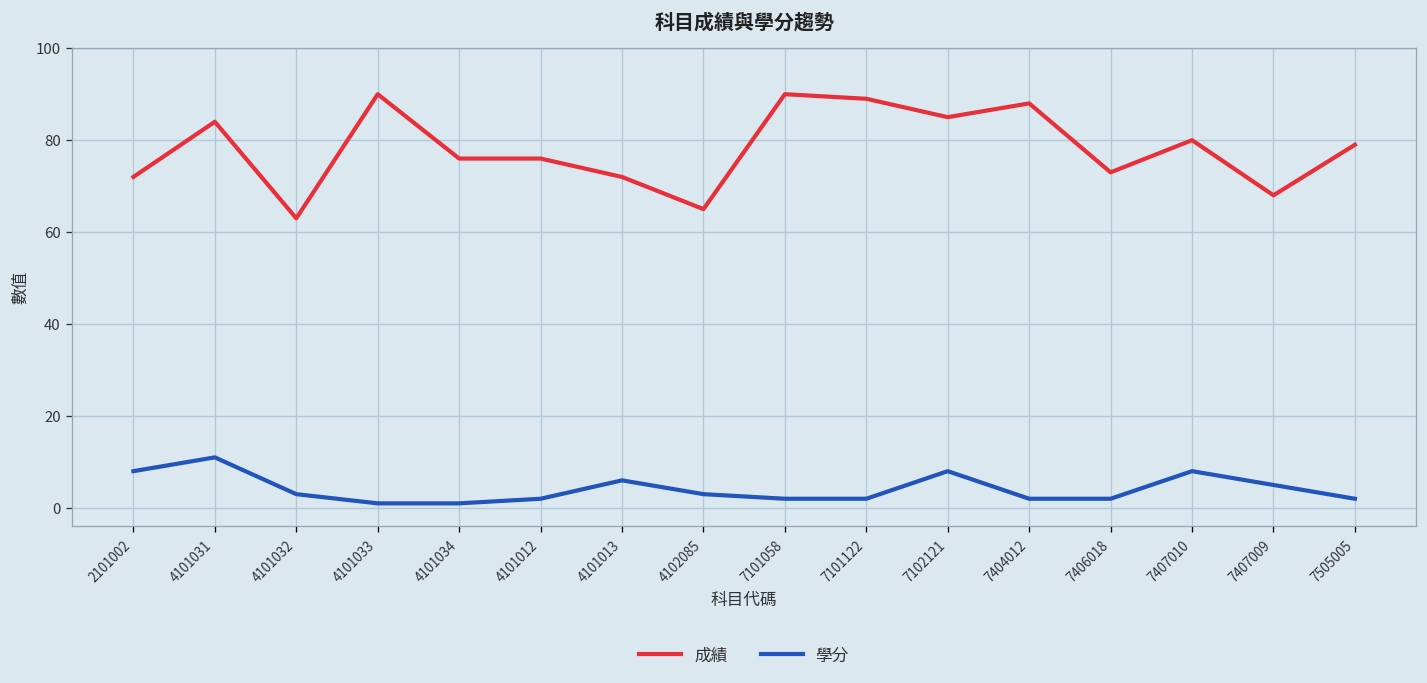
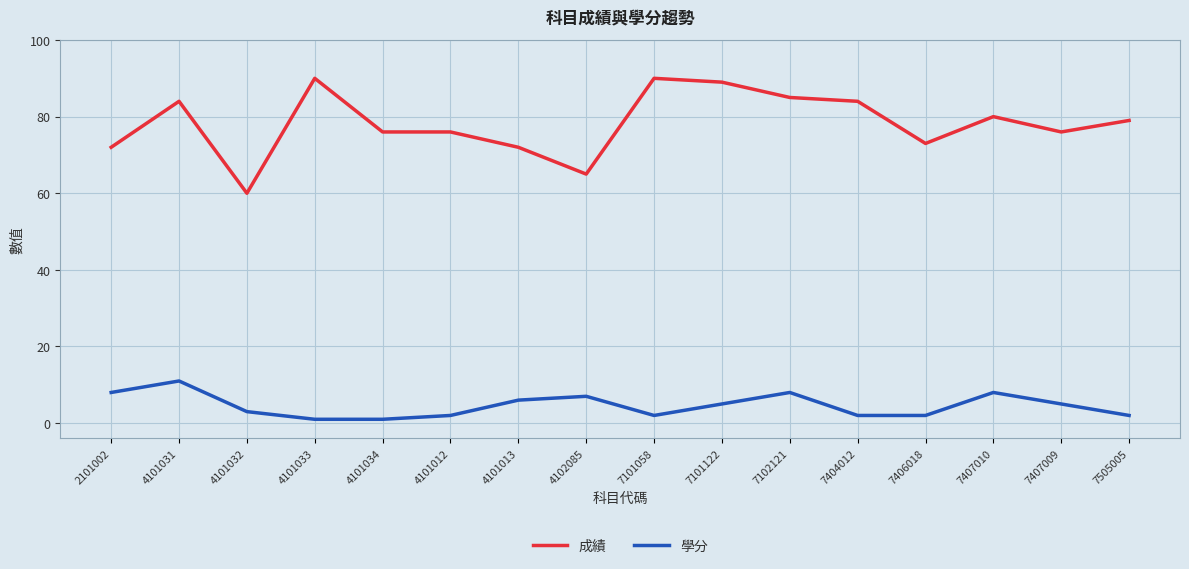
  {
    "成績": {
      "2101002": 72,
      "4101031": 84,
-     "4101032": 63,
+     "4101032": 60,
      "4101033": 90,
      "4101034": 76,
      "4101012": 76,
      "4101013": 72,
      "4102085": 65,
      "7101058": 90,
      "7101122": 89,
      "7102121": 85,
-     "7404012": 88,
+     "7404012": 84,
      "7406018": 73,
      "7407010": 80,
-     "7407009": 68,
+     "7407009": 76,
      "7505005": 79
    },
    "學分": {
      "2101002": 8,
      "4101031": 11,
      "4101032": 3,
      "4101033": 1,
      "4101034": 1,
      "4101012": 2,
      "4101013": 6,
-     "4102085": 3,
+     "4102085": 7,
      "7101058": 2,
-     "7101122": 2,
+     "7101122": 5,
      "7102121": 8,
      "7404012": 2,
      "7406018": 2,
      "7407010": 8,
      "7407009": 5,
      "7505005": 2
    }
  }
